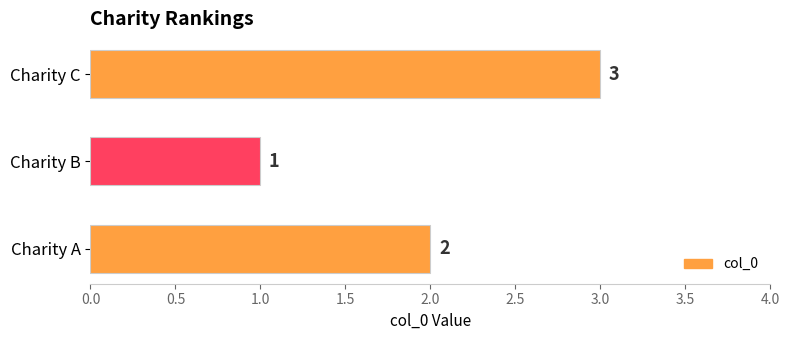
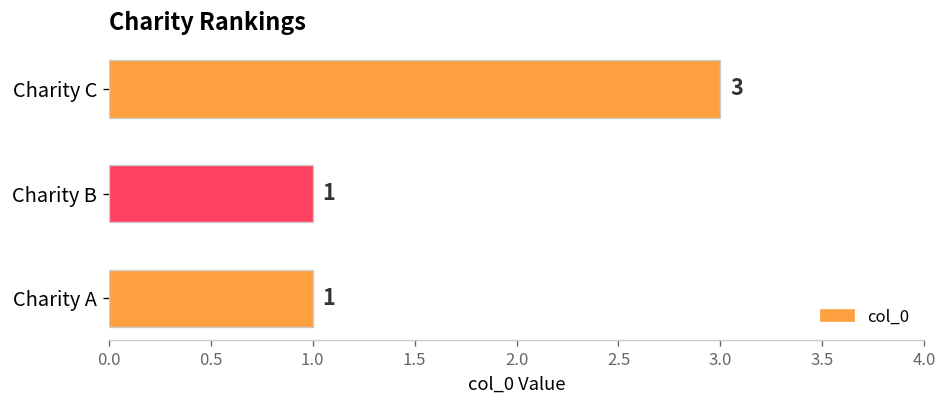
  {
    "Charity C": 3,
    "Charity B": 1,
-   "Charity A": 2
+   "Charity A": 1
  }
